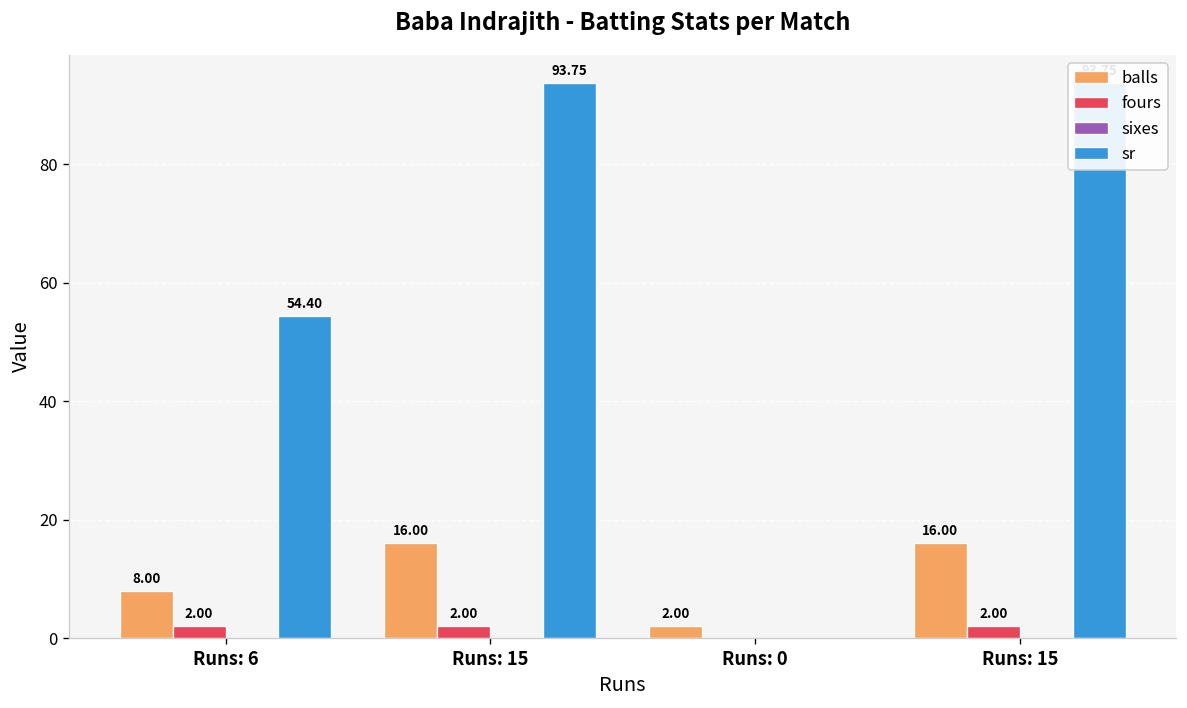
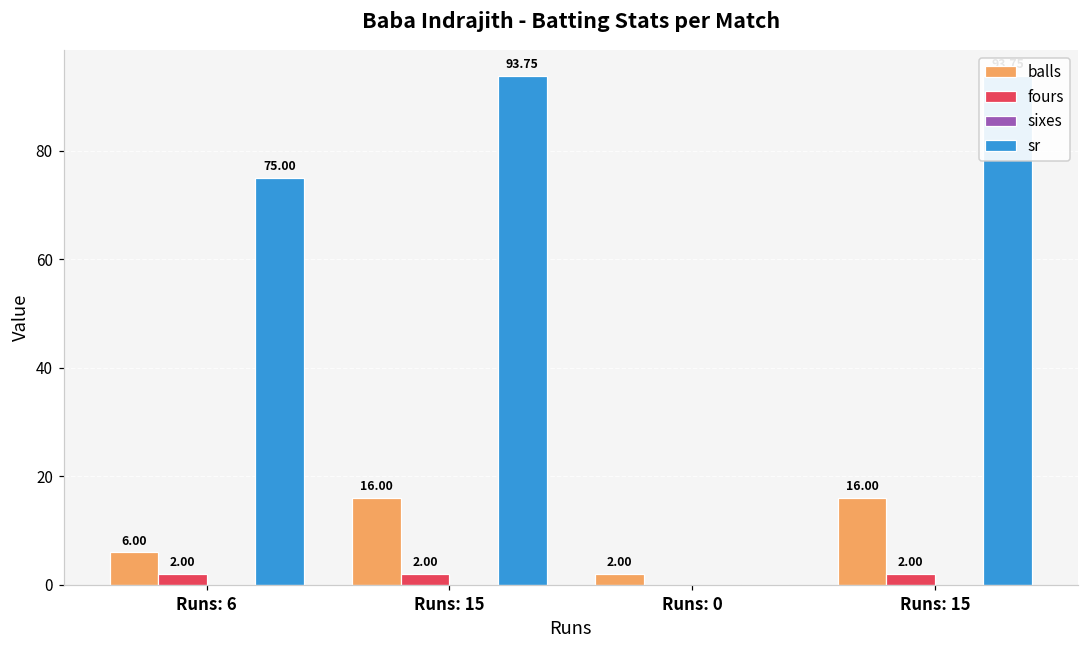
  {
    "balls": {
-     "Runs: 6": 8.00,
+     "Runs: 6": 6.00,
      "Runs: 0": 2.00
    },
    "fours": {
      "Runs: 6": 2.00
    },
    "sixes": {
      "Runs: 6": 0,
      "Runs: 0": 0
    },
    "sr": {
-     "Runs: 6": 54.40
+     "Runs: 6": 75.00
    }
  }
